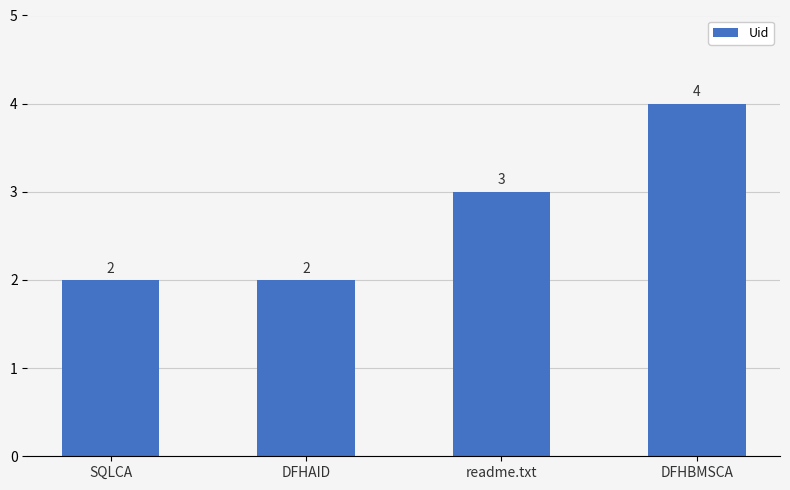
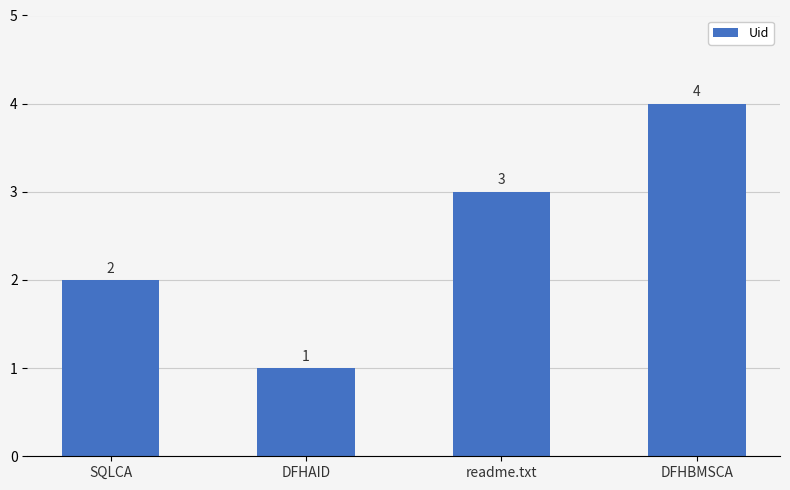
  {
    "SQLCA": 2,
-   "DFHAID": 2,
+   "DFHAID": 1,
    "readme.txt": 3,
    "DFHBMSCA": 4
  }
